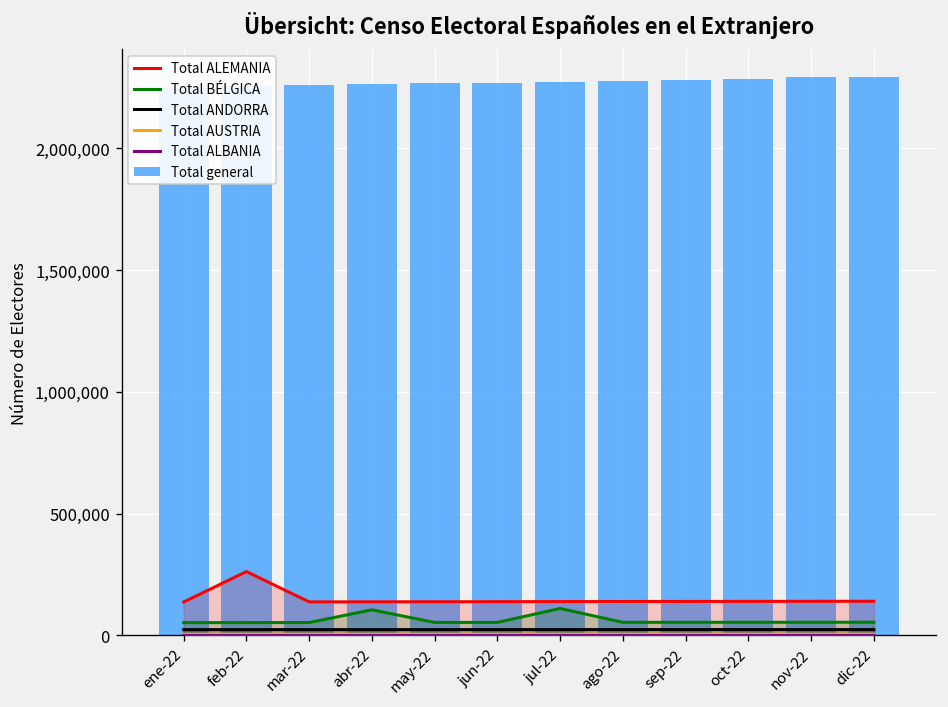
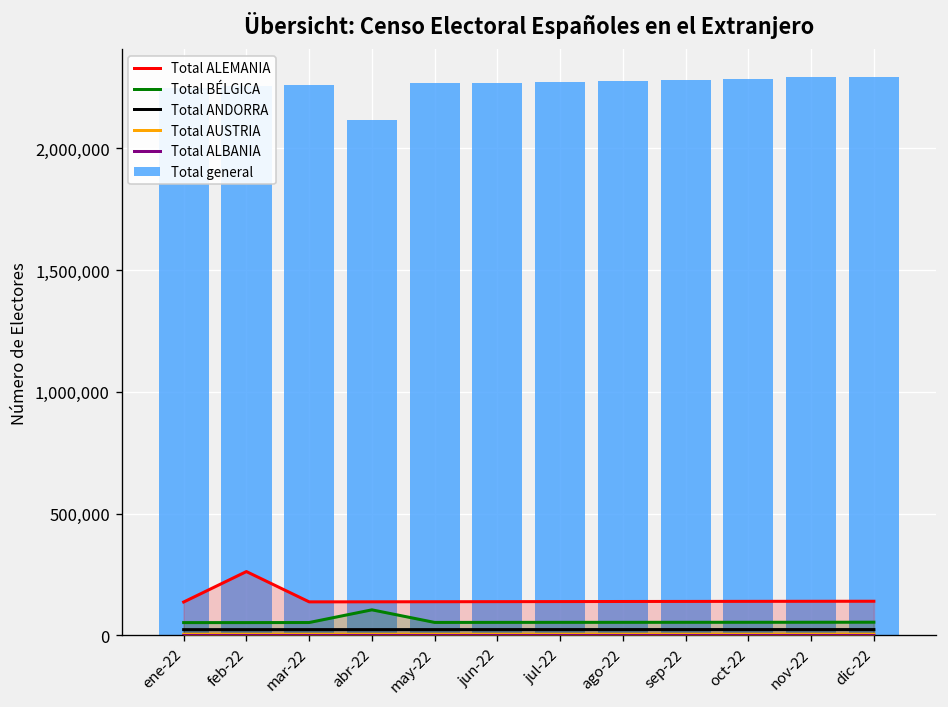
  {
    "Total ALEMANIA": {
      "ene-22": "140,000",
      "feb-22": "260,000",
      "mar-22": "140,000",
      "abr-22": "140,000",
      "may-22": "140,000",
      "jun-22": "140,000",
      "jul-22": "140,000",
      "ago-22": "140,000",
      "sep-22": "140,000",
      "oct-22": "140,000",
      "nov-22": "140,000",
      "dic-22": "140,000"
    },
    "Total general": {
      "mar-22": "2,260,000",
-     "abr-22": "2,260,000",
+     "abr-22": "2,110,000",
      "may-22": "2,270,000",
      "jun-22": "2,270,000",
      "jul-22": "2,270,000",
      "ago-22": "2,280,000",
      "sep-22": "2,280,000",
      "oct-22": "2,290,000",
      "nov-22": "2,290,000",
      "dic-22": "2,290,000"
    },
    "Total BÉLGICA": {
      "ene-22": "50,000",
      "feb-22": "50,000",
      "mar-22": "50,000",
      "abr-22": "110,000",
      "may-22": "50,000",
      "jun-22": "50,000",
-     "jul-22": "110,000",
+     "jul-22": "50,000",
      "ago-22": "50,000",
      "sep-22": "50,000",
      "oct-22": "50,000",
      "nov-22": "50,000",
      "dic-22": "50,000"
    },
    "Total ANDORRA": {
      "ene-22": "20,000",
      "feb-22": "20,000",
      "mar-22": "20,000",
      "abr-22": "20,000",
      "may-22": "20,000",
      "jun-22": "20,000",
      "jul-22": "20,000",
      "ago-22": "20,000",
      "sep-22": "20,000",
      "oct-22": "20,000",
      "nov-22": "20,000",
      "dic-22": "20,000"
    }
  }
